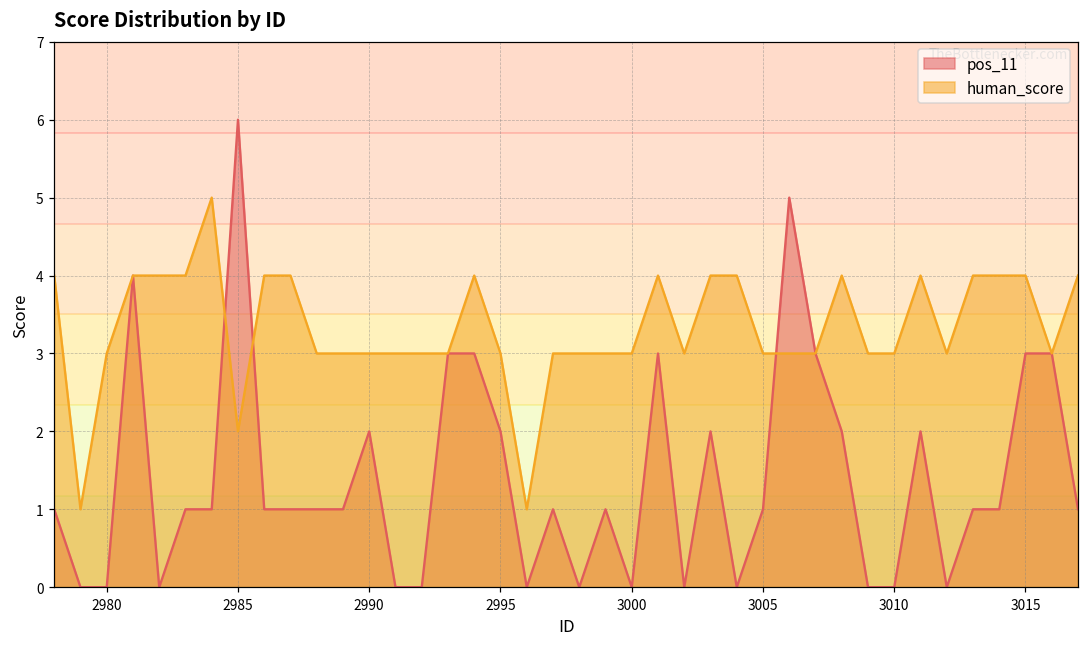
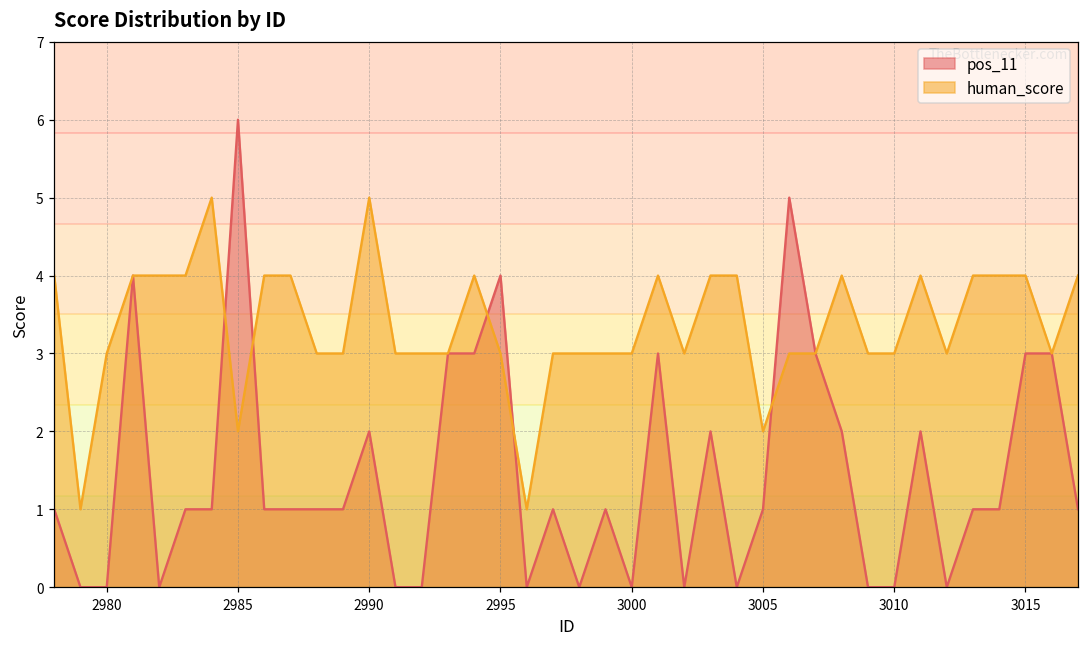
  {
    "pos_11": {
      "2980": 0,
      "2985": 6,
      "2990": 2,
-     "2995": 2,
+     "2995": 4,
      "3000": 0,
      "3005": 1,
      "3010": 0,
      "3015": 3
    },
    "human_score": {
      "2980": 3,
      "2985": 2,
-     "2990": 3,
+     "2990": 5,
      "2995": 3,
      "3000": 3,
-     "3005": 3,
+     "3005": 2,
      "3010": 3,
      "3015": 4
    }
  }
